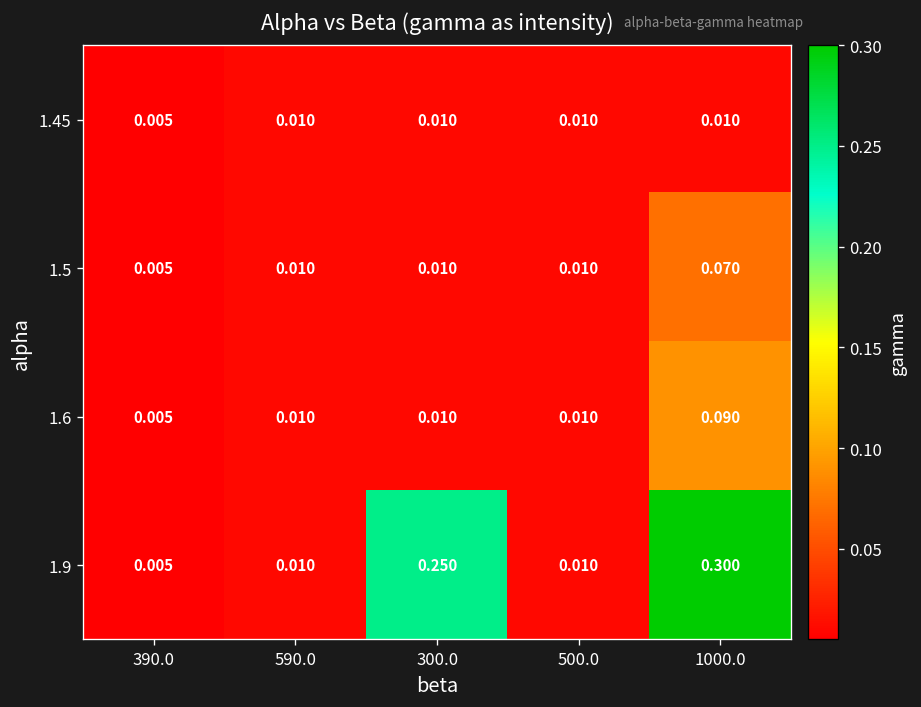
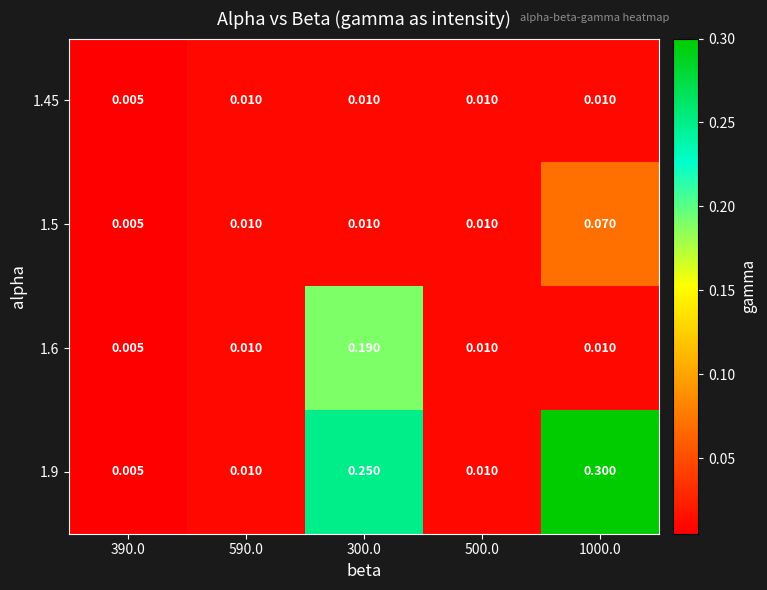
  {
    "1.45": {
      "390.0": 0.005,
      "590.0": 0.010,
      "300.0": 0.010,
      "500.0": 0.010,
      "1000.0": 0.010
    },
    "1.5": {
      "390.0": 0.005,
      "590.0": 0.010,
      "300.0": 0.010,
      "500.0": 0.010,
      "1000.0": 0.070
    },
    "1.6": {
      "390.0": 0.005,
      "590.0": 0.010,
-     "300.0": 0.010,
+     "300.0": 0.190,
      "500.0": 0.010,
-     "1000.0": 0.090
+     "1000.0": 0.010
    },
    "1.9": {
      "390.0": 0.005,
      "590.0": 0.010,
      "300.0": 0.250,
      "500.0": 0.010,
      "1000.0": 0.300
    }
  }
